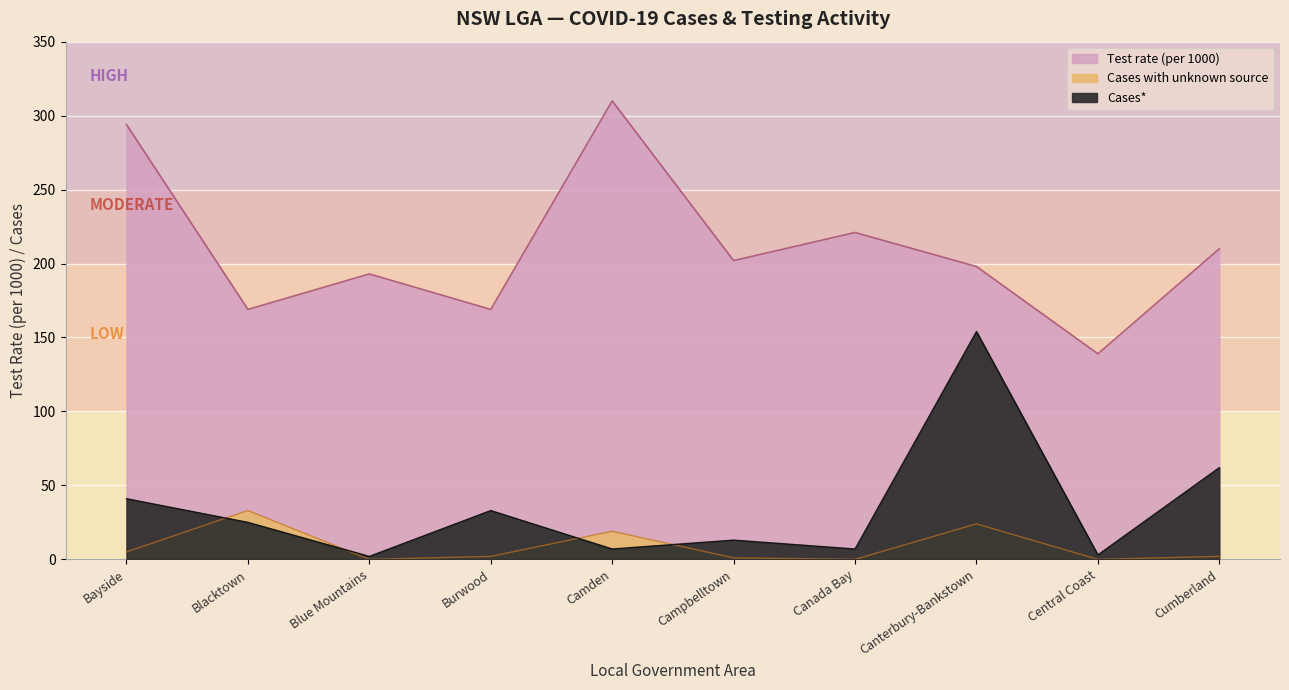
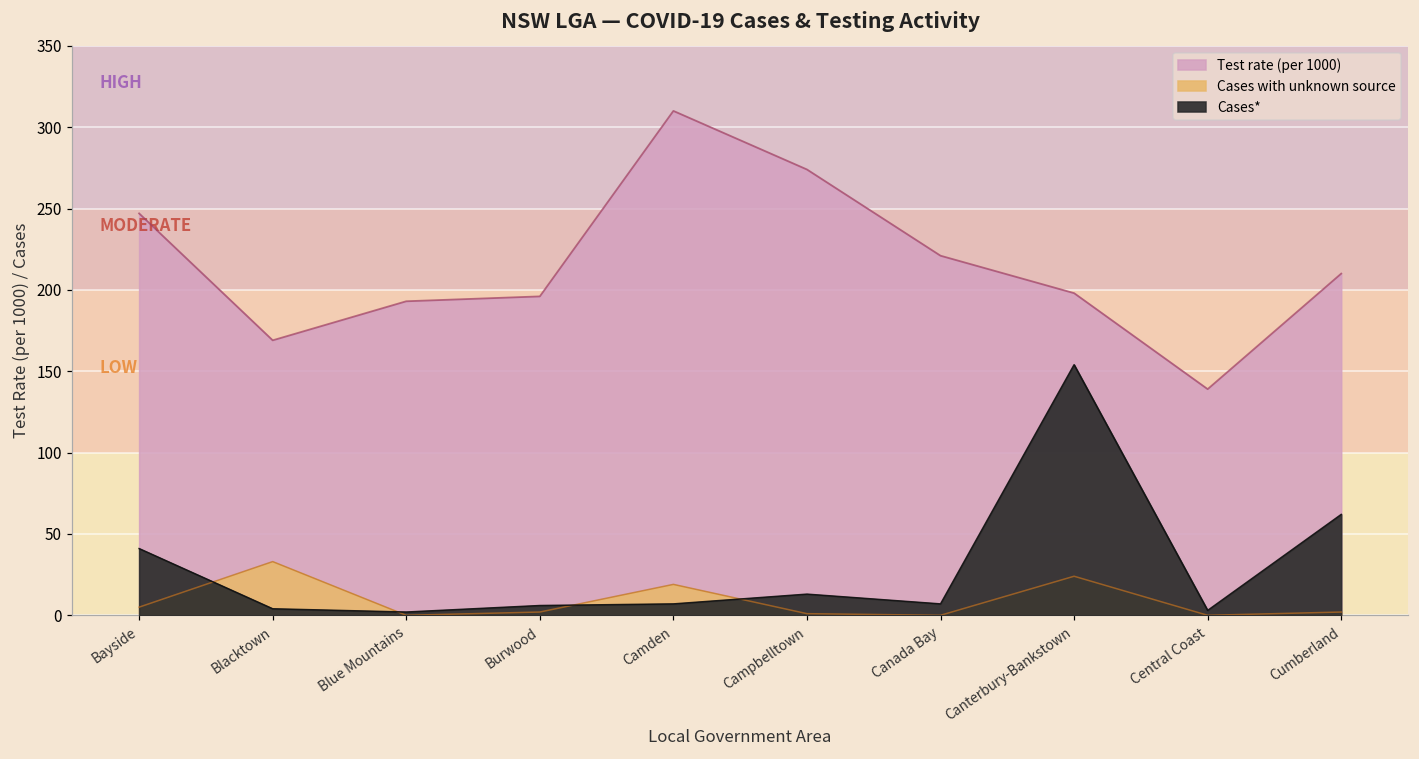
  {
    "Test rate (per 1000)": {
-     "Bayside": 294,
+     "Bayside": 247,
      "Blacktown": 169,
      "Blue Mountains": 193,
-     "Burwood": 169,
+     "Burwood": 196,
      "Camden": 310,
-     "Campbelltown": 202,
+     "Campbelltown": 274,
      "Canada Bay": 221,
      "Canterbury-Bankstown": 198,
      "Central Coast": 139,
      "Cumberland": 210
    },
    "Cases with unknown source": {
      "Bayside": 5,
      "Blacktown": 33,
      "Blue Mountains": 0,
      "Burwood": 2,
      "Camden": 19,
      "Campbelltown": 1,
      "Canada Bay": 0,
      "Canterbury-Bankstown": 24,
      "Central Coast": 0,
      "Cumberland": 2
    },
    "Cases*": {
      "Bayside": 41,
-     "Blacktown": 25,
+     "Blacktown": 4,
      "Blue Mountains": 2,
-     "Burwood": 33,
+     "Burwood": 6,
      "Camden": 7,
      "Campbelltown": 13,
      "Canada Bay": 7,
      "Canterbury-Bankstown": 154,
      "Central Coast": 3,
      "Cumberland": 62
    }
  }
